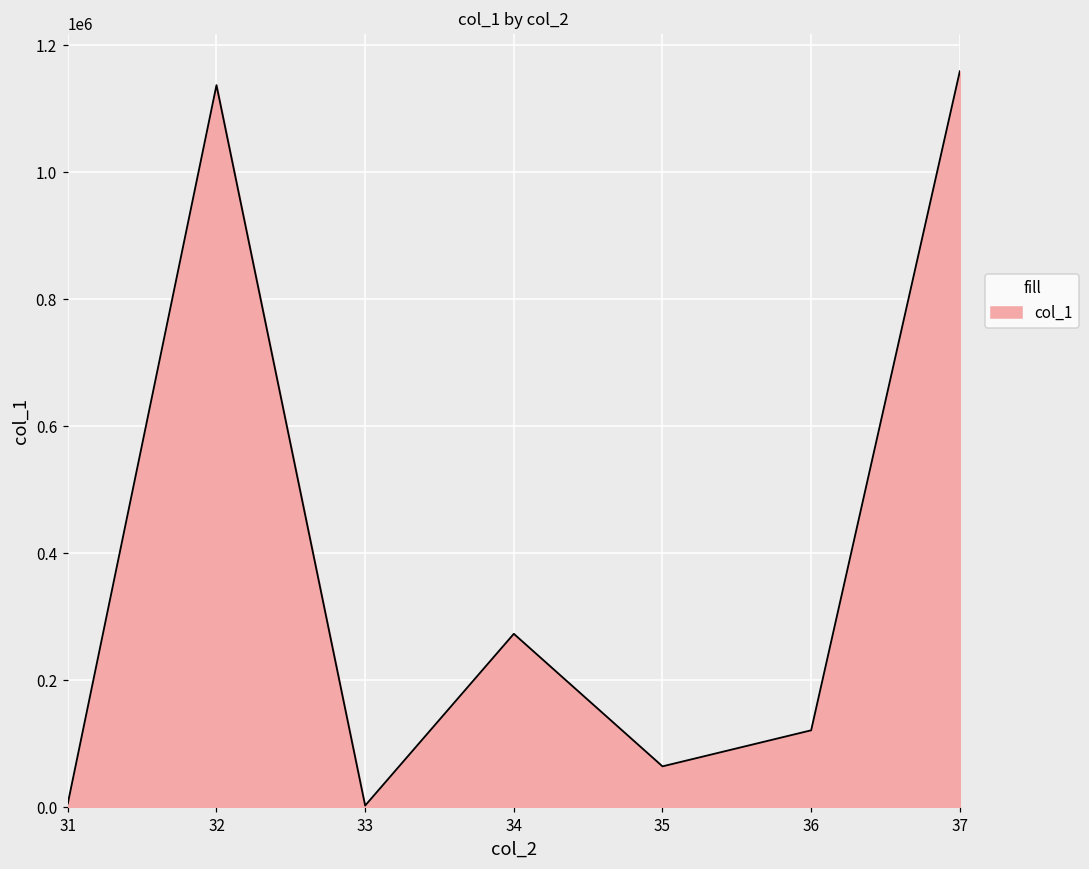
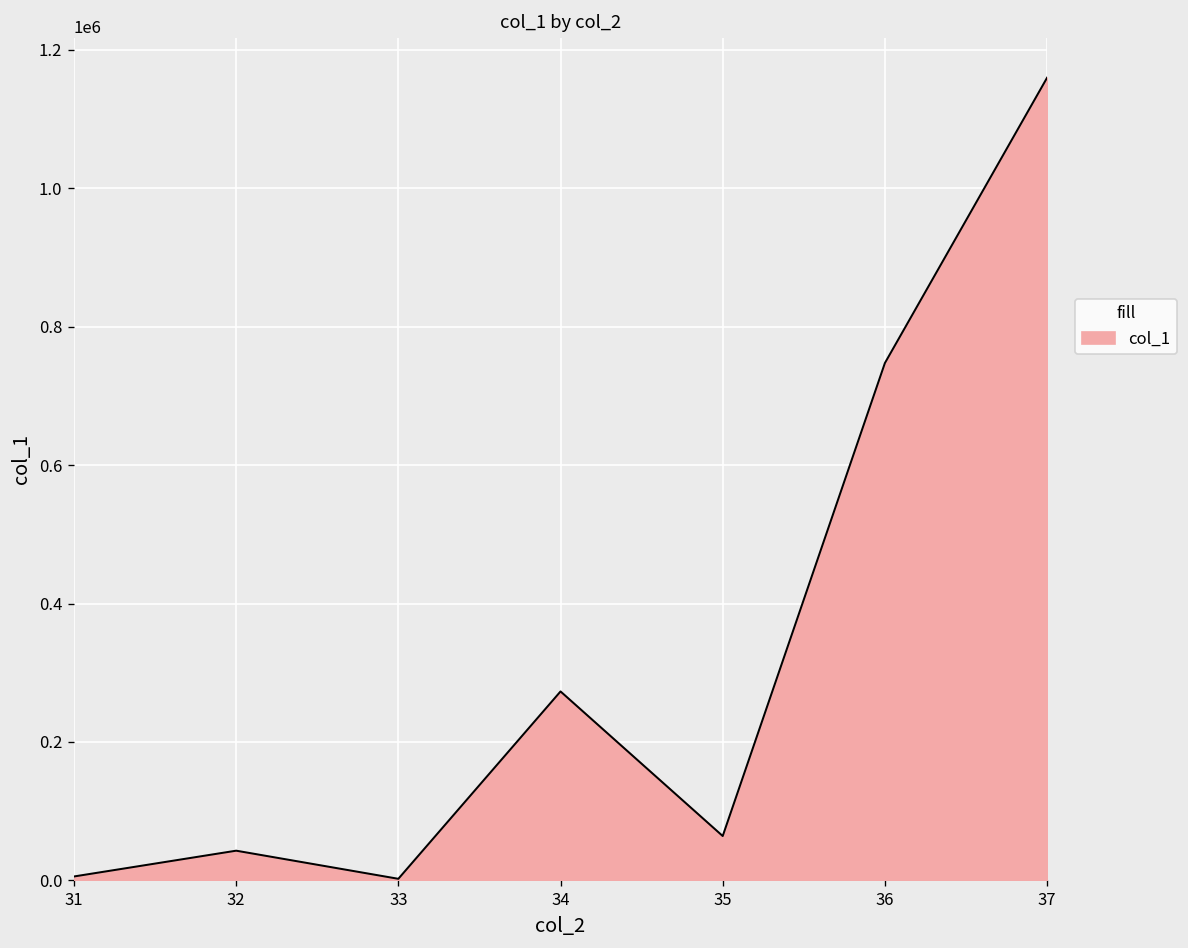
  {
    "31": 10000,
-   "32": 1140000,
+   "32": 40000,
    "33": 0,
    "34": 270000,
    "35": 60000,
-   "36": 120000,
+   "36": 750000,
    "37": 1160000
  }
